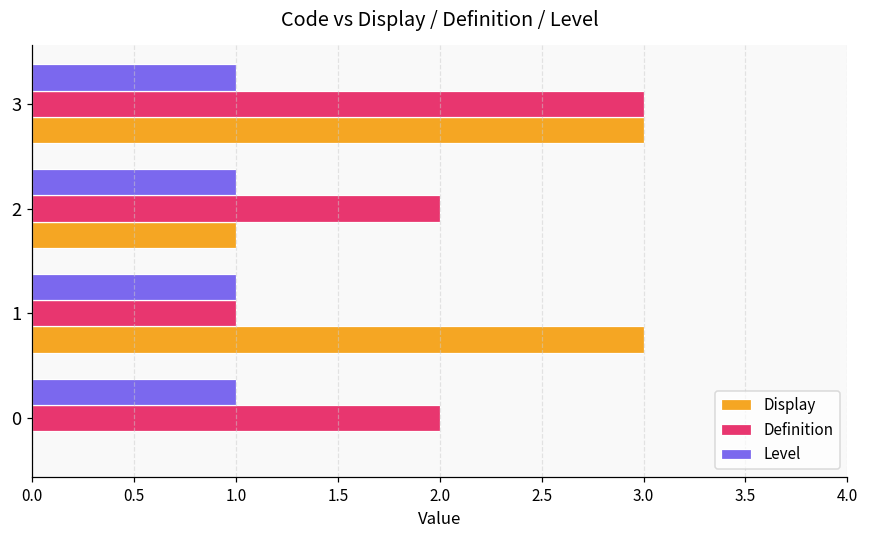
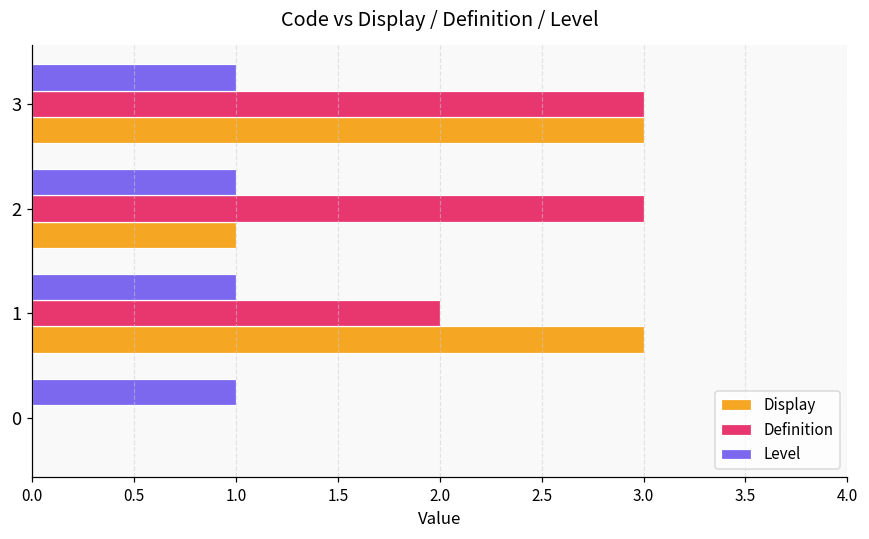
  {
    "Display": {
      "3": 3,
      "2": 1,
      "1": 3,
      "0": 0
    },
    "Definition": {
      "3": 3,
-     "2": 2,
-     "1": 1,
-     "0": 2
+     "2": 3,
+     "1": 2,
+     "0": 0
    },
    "Level": {
      "3": 1,
      "2": 1,
      "1": 1,
      "0": 1
    }
  }
